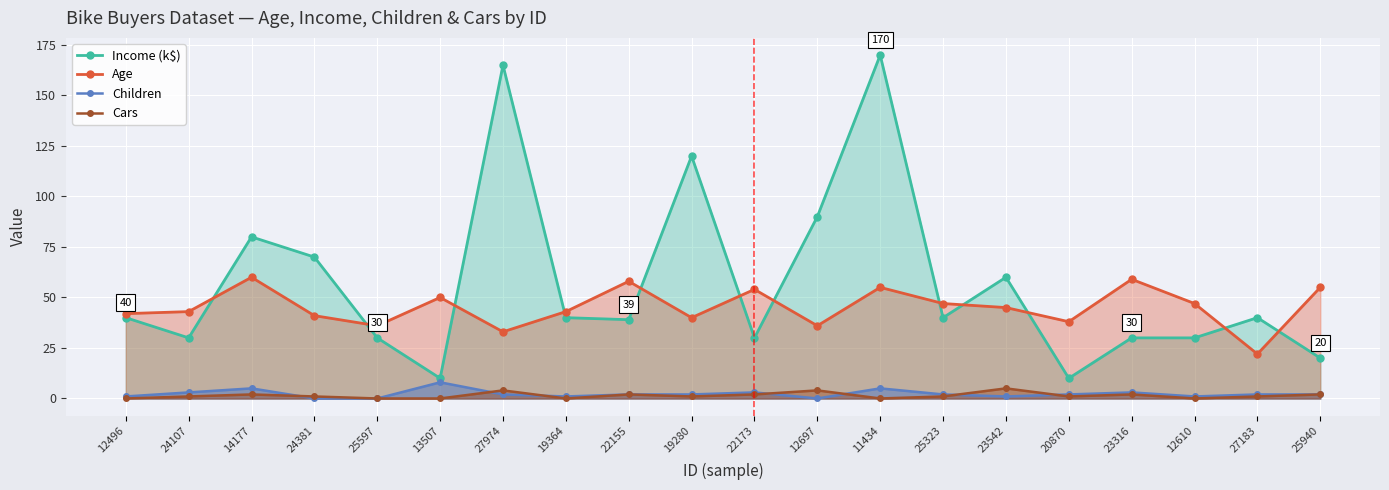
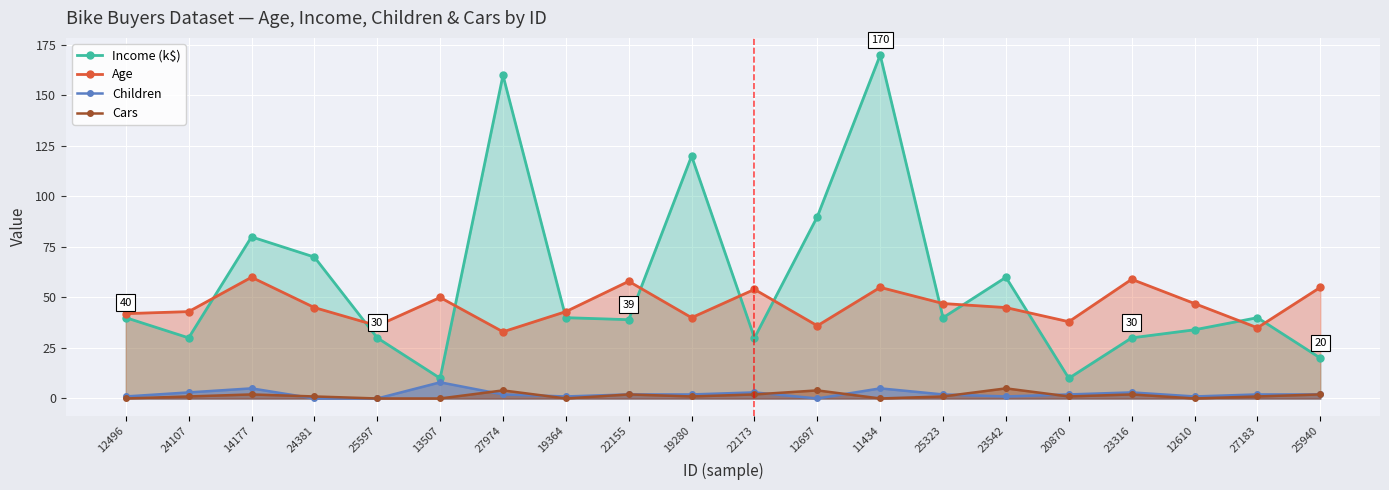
  {
    "Income (k$)": {
      "24107": 30,
      "14177": 80,
      "24381": 70,
      "13507": 10,
-     "27974": 165,
+     "27974": 160,
      "19364": 40,
      "19280": 120,
      "22173": 30,
      "12697": 90,
      "25323": 40,
      "23542": 60,
      "20870": 10,
-     "12610": 30,
+     "12610": 34,
      "27183": 40
    },
    "Age": {
      "24107": 43,
      "14177": 60,
-     "24381": 41,
+     "24381": 45,
      "13507": 50,
      "27974": 33,
      "19364": 43,
      "22155": 58,
      "19280": 40,
      "22173": 54,
      "12697": 36,
      "11434": 55,
      "25323": 47,
      "23542": 45,
      "20870": 38,
      "23316": 59,
      "12610": 47,
-     "27183": 22,
+     "27183": 35,
      "25940": 55
    },
    "Children": {
      "24107": 3,
      "14177": 5,
      "13507": 8,
      "27974": 2,
      "12697": 0,
      "11434": 5,
      "23542": 1
    },
    "Cars": {
      "24107": 1,
      "14177": 2,
      "13507": 0,
      "27974": 4,
      "12697": 4,
      "11434": 0,
      "23542": 5
    }
  }
